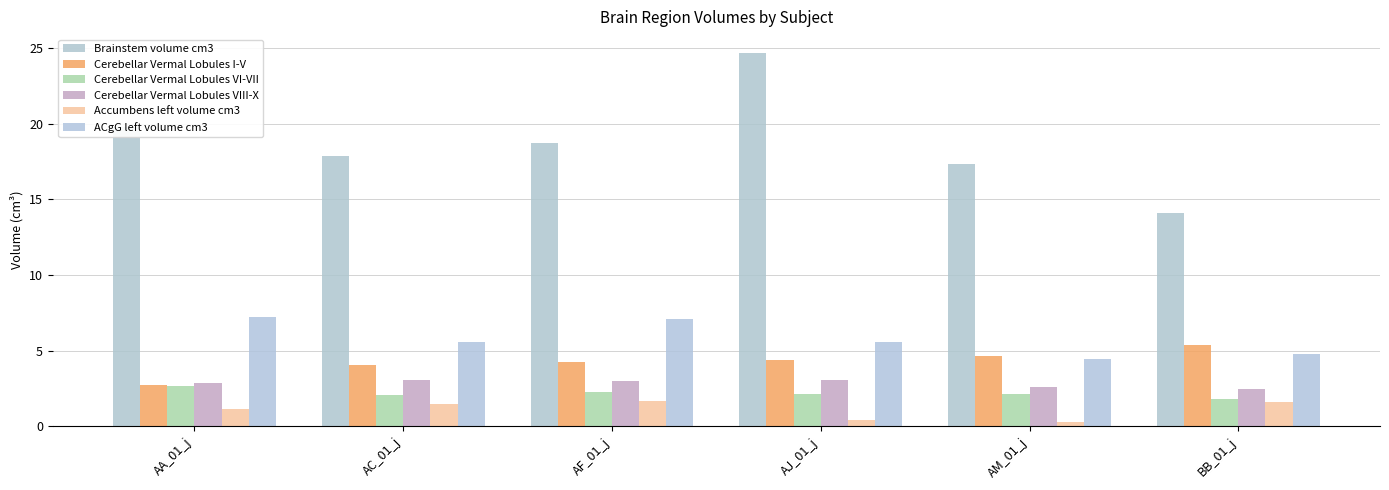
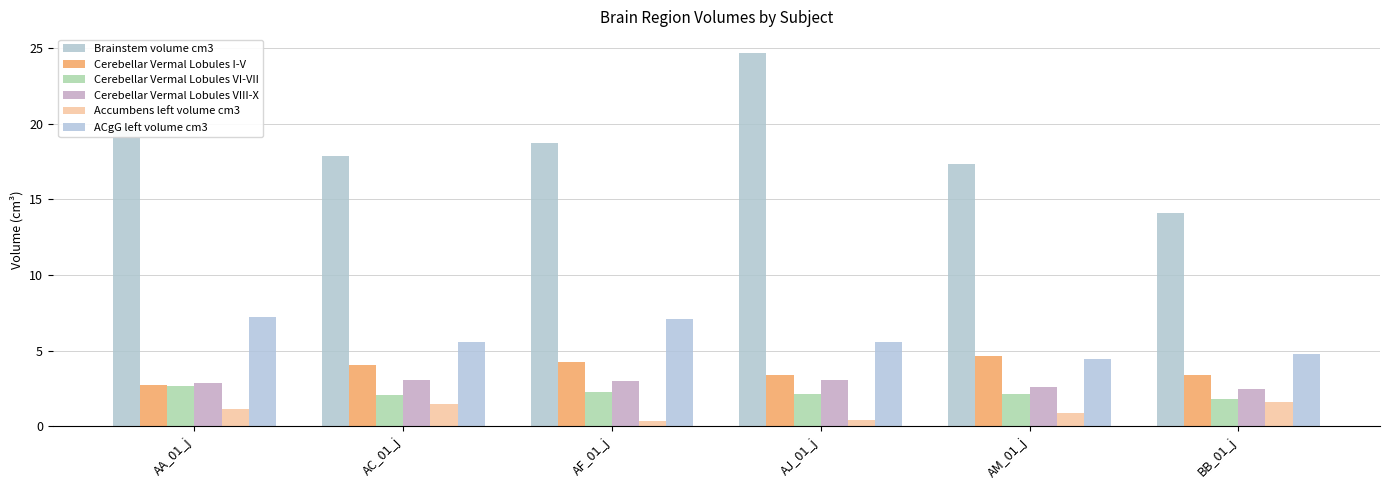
  {
    "Cerebellar Vermal Lobules I-V": {
      "AA_01_j": 2.7,
      "AC_01_j": 4.1,
      "AF_01_j": 4.2,
-     "AJ_01_j": 4.4,
+     "AJ_01_j": 3.4,
      "AM_01_j": 4.6,
-     "BB_01_j": 5.4
+     "BB_01_j": 3.4
    },
    "Accumbens left volume cm3": {
      "AA_01_j": 1.1,
      "AC_01_j": 1.5,
-     "AF_01_j": 1.7,
+     "AF_01_j": 0.3,
      "AJ_01_j": 0.4,
-     "AM_01_j": 0.3,
+     "AM_01_j": 0.9,
      "BB_01_j": 1.6
    }
  }
